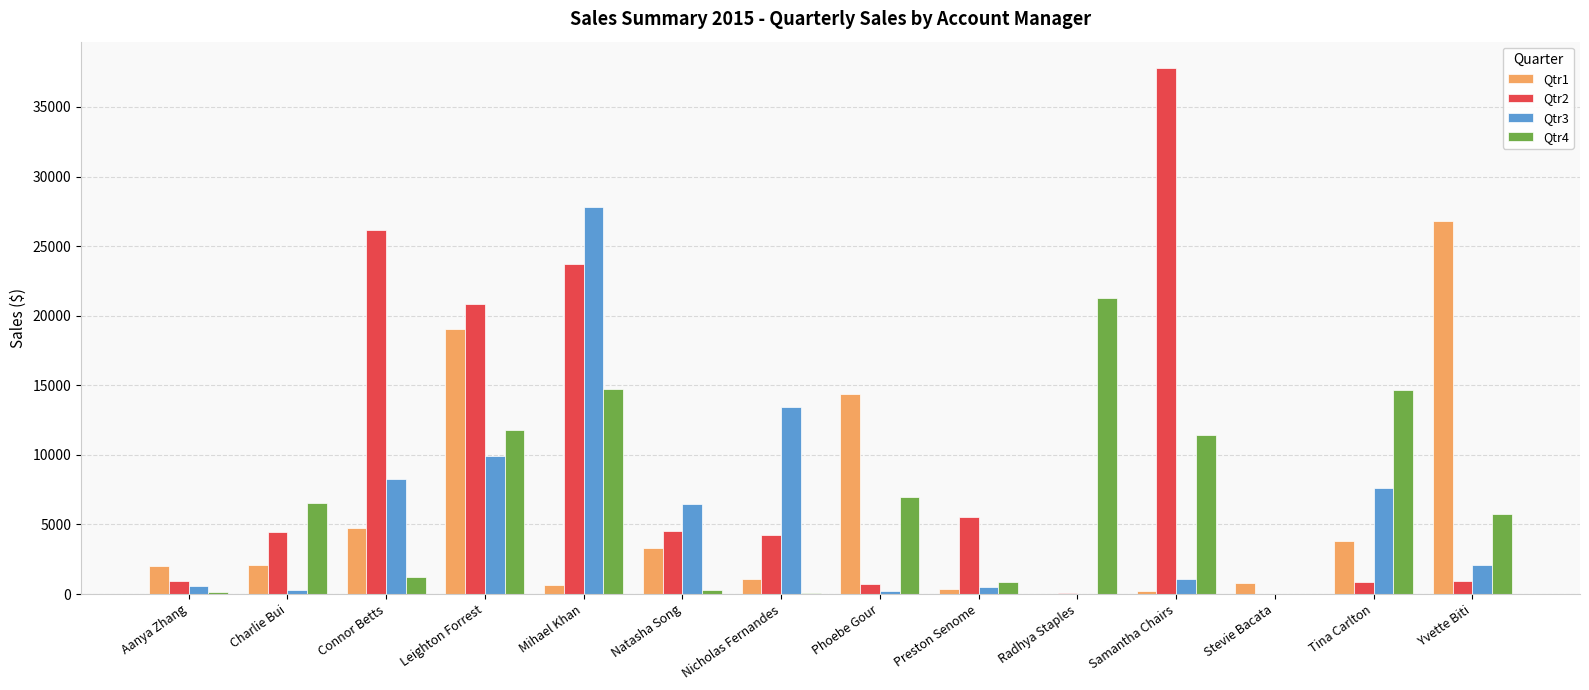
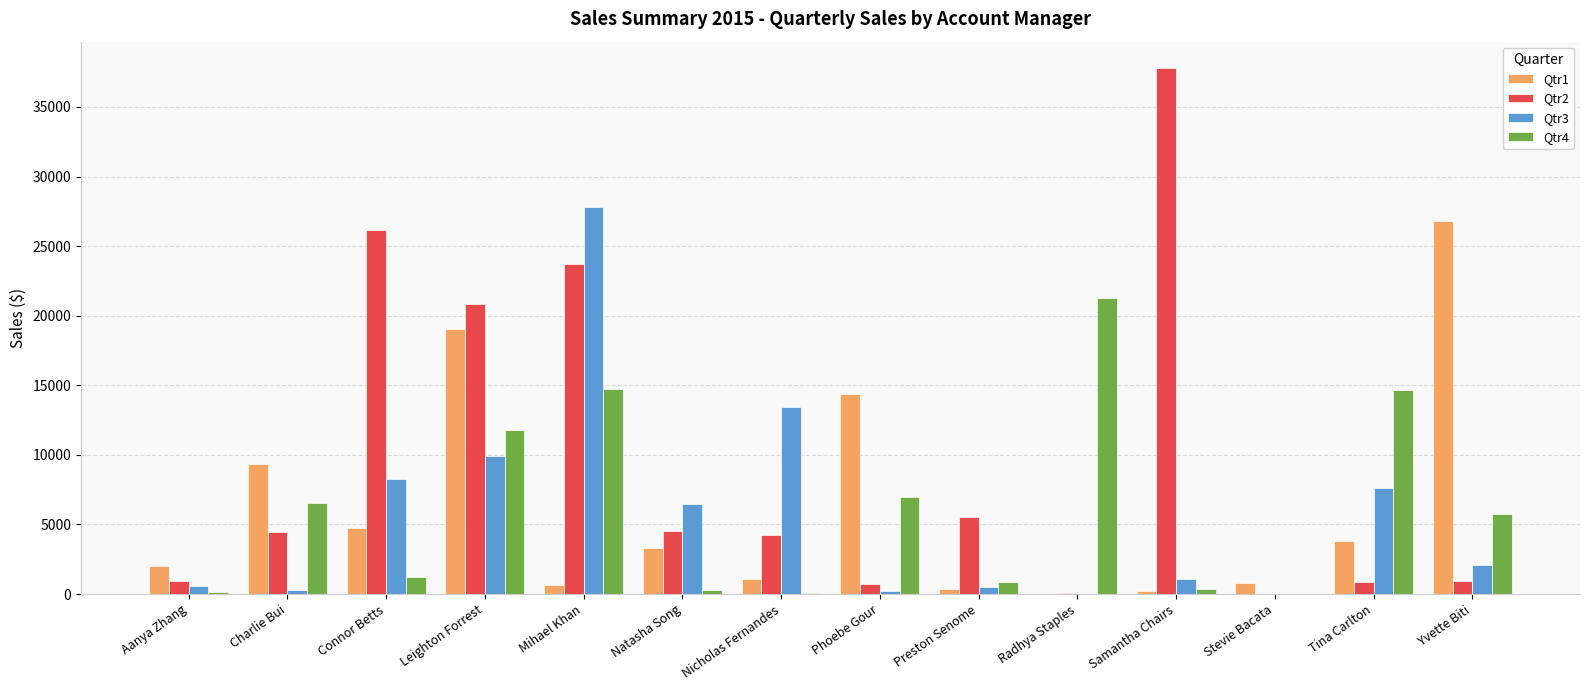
  {
    "Qtr1": {
      "Aanya Zhang": 2000,
-     "Charlie Bui": 2100,
+     "Charlie Bui": 9300,
      "Connor Betts": 4800,
      "Leighton Forrest": 19000,
      "Mihael Khan": 600,
      "Natasha Song": 3300,
      "Nicholas Fernandes": 1100,
      "Phoebe Gour": 14300,
      "Preston Senome": 300,
      "Radhya Staples": 0,
      "Samantha Chairs": 200,
      "Stevie Bacata": 800,
      "Tina Carlton": 3800,
      "Yvette Biti": 26800
    },
    "Qtr2": {
      "Aanya Zhang": 900,
      "Charlie Bui": 4500,
      "Connor Betts": 26100,
      "Leighton Forrest": 20800,
      "Mihael Khan": 23700,
      "Natasha Song": 4600,
      "Nicholas Fernandes": 4200,
      "Phoebe Gour": 700,
      "Preston Senome": 5500,
      "Samantha Chairs": 37800,
      "Stevie Bacata": 0,
      "Tina Carlton": 900,
      "Yvette Biti": 900
    },
    "Qtr3": {
      "Aanya Zhang": 600,
      "Charlie Bui": 300,
      "Connor Betts": 8200,
      "Leighton Forrest": 9900,
      "Mihael Khan": 27800,
      "Natasha Song": 6500,
      "Nicholas Fernandes": 13500,
      "Phoebe Gour": 200,
      "Preston Senome": 500,
      "Radhya Staples": 0,
      "Samantha Chairs": 1100,
      "Stevie Bacata": 0,
      "Tina Carlton": 7600,
      "Yvette Biti": 2100
    },
    "Qtr4": {
      "Charlie Bui": 6500,
      "Connor Betts": 1200,
      "Leighton Forrest": 11800,
      "Mihael Khan": 14800,
      "Natasha Song": 300,
      "Phoebe Gour": 6900,
      "Preston Senome": 900,
      "Radhya Staples": 21300,
-     "Samantha Chairs": 11400,
+     "Samantha Chairs": 300,
      "Stevie Bacata": 0,
      "Tina Carlton": 14700,
      "Yvette Biti": 5800
    }
  }
